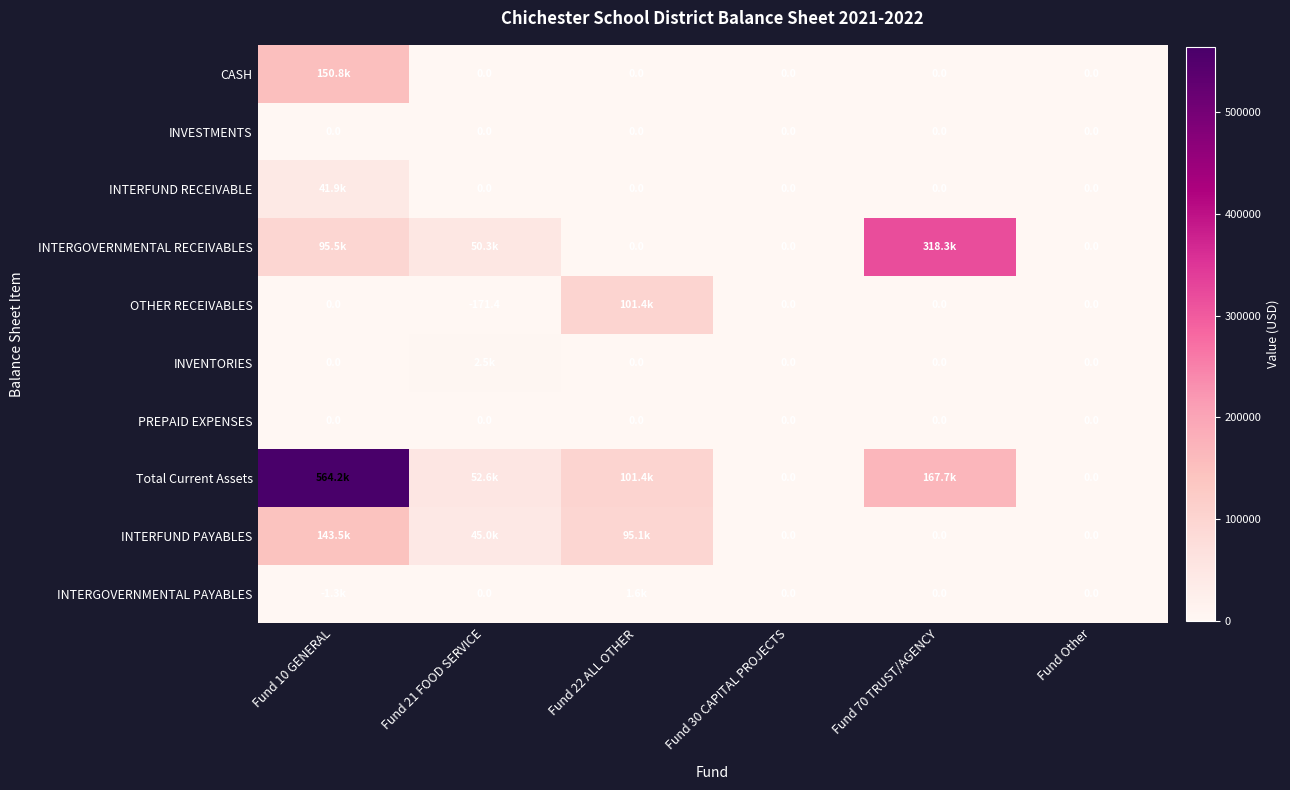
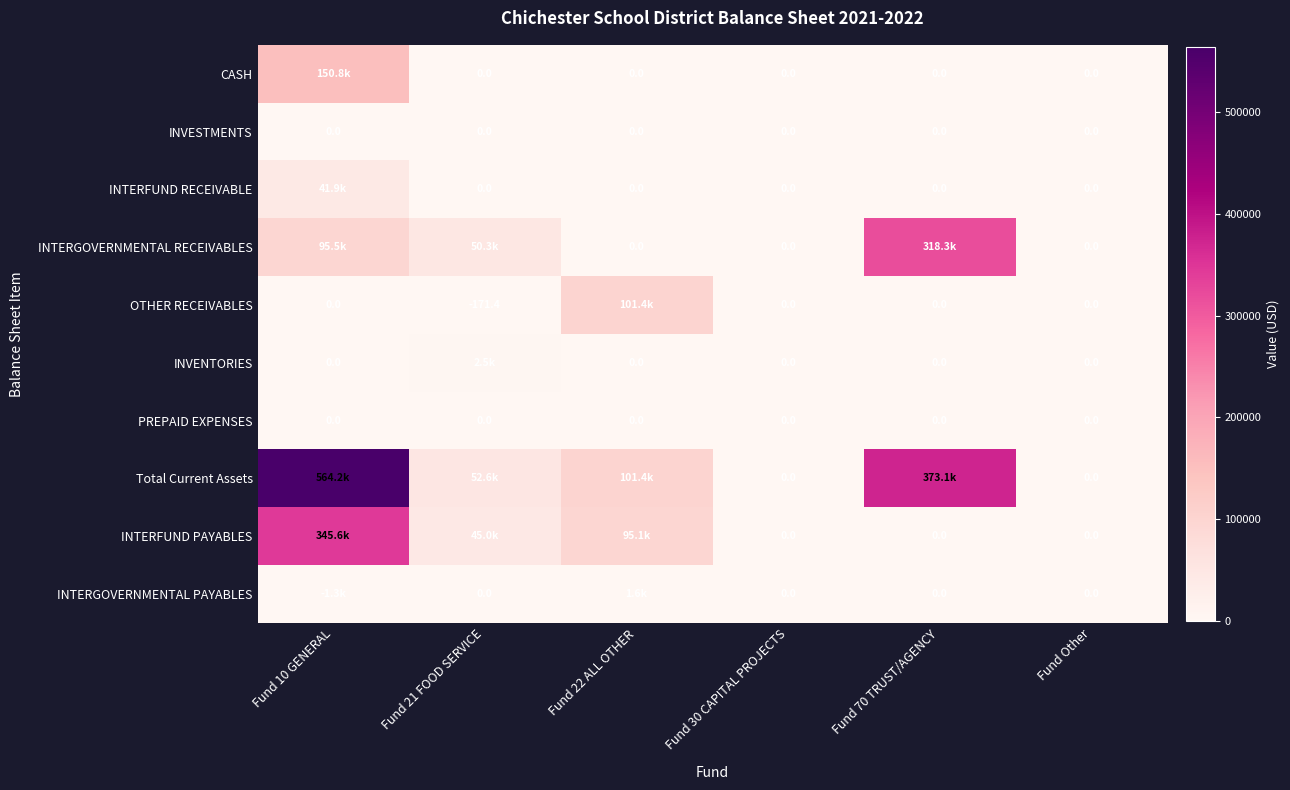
  {
    "CASH": {
      "Fund 10 GENERAL": "150.8k"
    },
    "INTERGOVERNMENTAL RECEIVABLES": {
      "Fund 70 TRUST/AGENCY": "318.3k"
    },
    "Total Current Assets": {
      "Fund 10 GENERAL": "564.2k",
-     "Fund 70 TRUST/AGENCY": "167.7k"
+     "Fund 70 TRUST/AGENCY": "373.1k"
    },
    "INTERFUND PAYABLES": {
-     "Fund 10 GENERAL": "143.5k"
+     "Fund 10 GENERAL": "345.6k"
    }
  }
